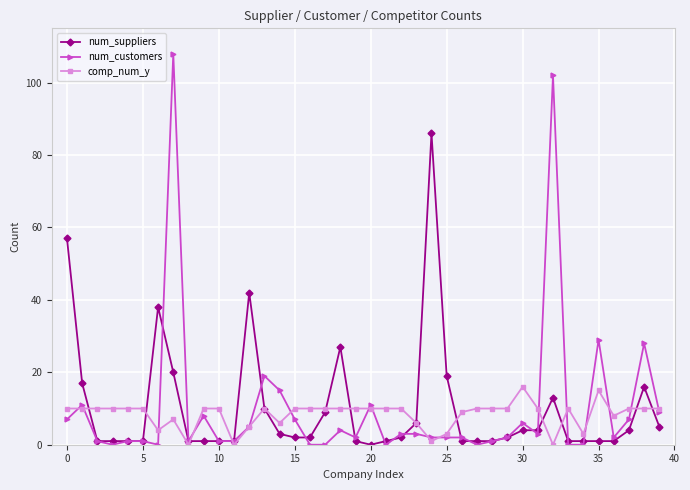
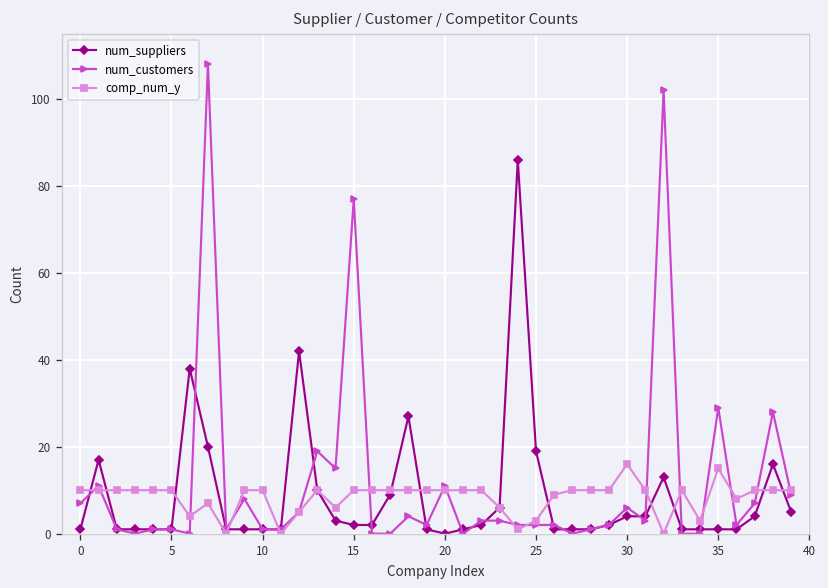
  {
    "num_suppliers": {
-     "0": 57,
+     "0": 1,
      "15": 2,
      "20": 0,
      "25": 19,
      "30": 4,
      "35": 1
    },
    "num_customers": {
      "0": 7,
-     "15": 7,
+     "15": 77,
      "20": 11,
      "25": 2,
      "30": 6,
      "35": 29
    },
    "comp_num_y": {
      "0": 10,
      "5": 10,
      "10": 10,
      "15": 10,
      "20": 10,
      "25": 3,
      "30": 16,
      "35": 15
    }
  }
